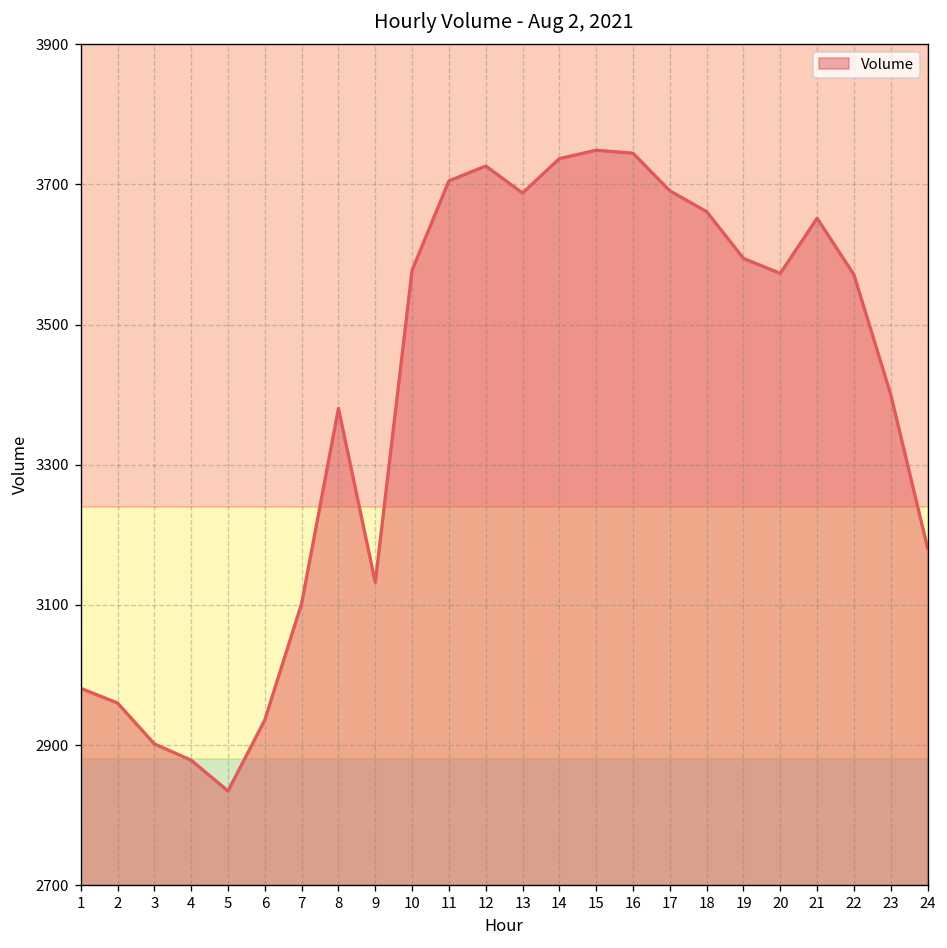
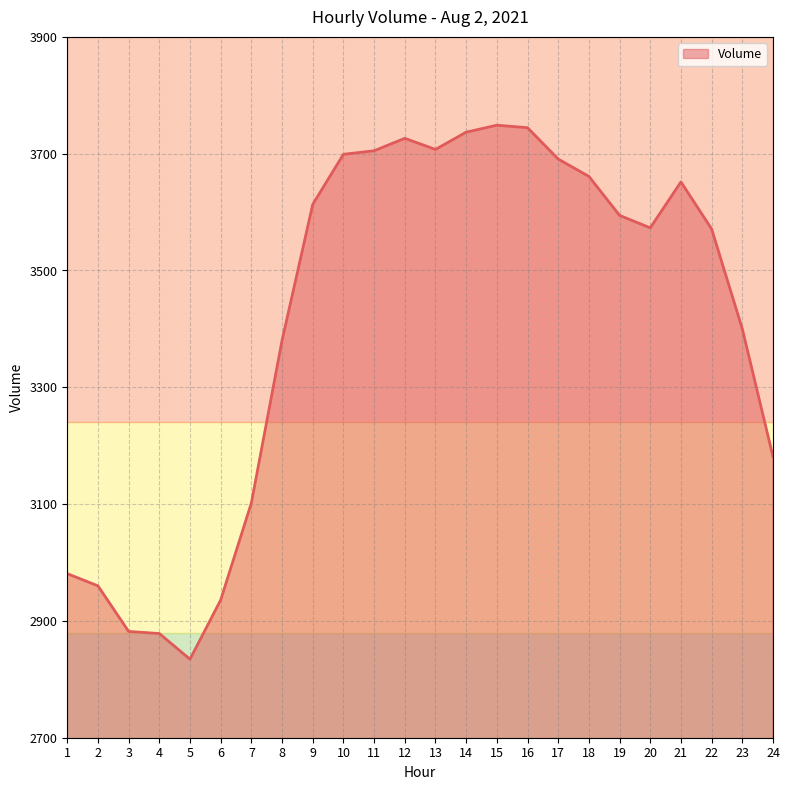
  {
    "1": 2980,
    "2": 2960,
-   "3": 2900,
+   "3": 2880,
    "4": 2880,
    "5": 2830,
    "6": 2940,
    "7": 3100,
    "8": 3380,
-   "9": 3130,
-   "10": 3580,
+   "9": 3610,
+   "10": 3700,
    "11": 3710,
    "12": 3730,
-   "13": 3690,
+   "13": 3710,
    "14": 3740,
    "15": 3750,
    "16": 3740,
    "17": 3690,
    "18": 3660,
    "19": 3590,
    "20": 3570,
    "21": 3650,
    "22": 3570,
    "23": 3400,
    "24": 3180
  }
